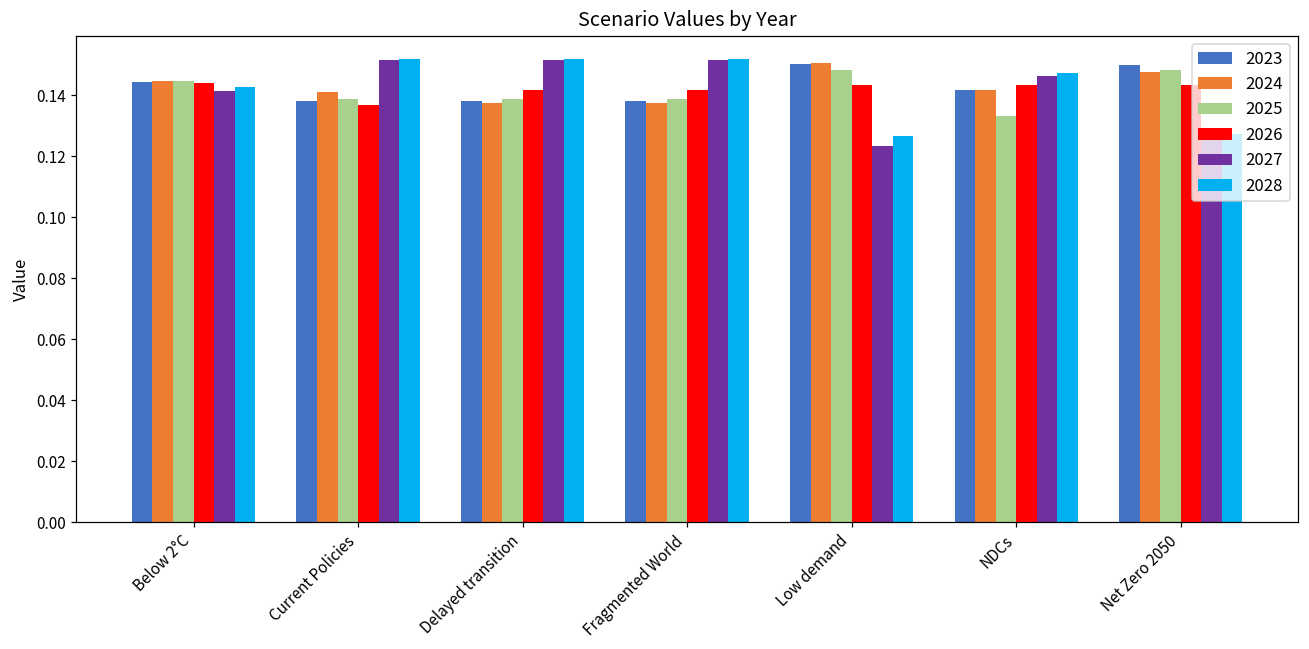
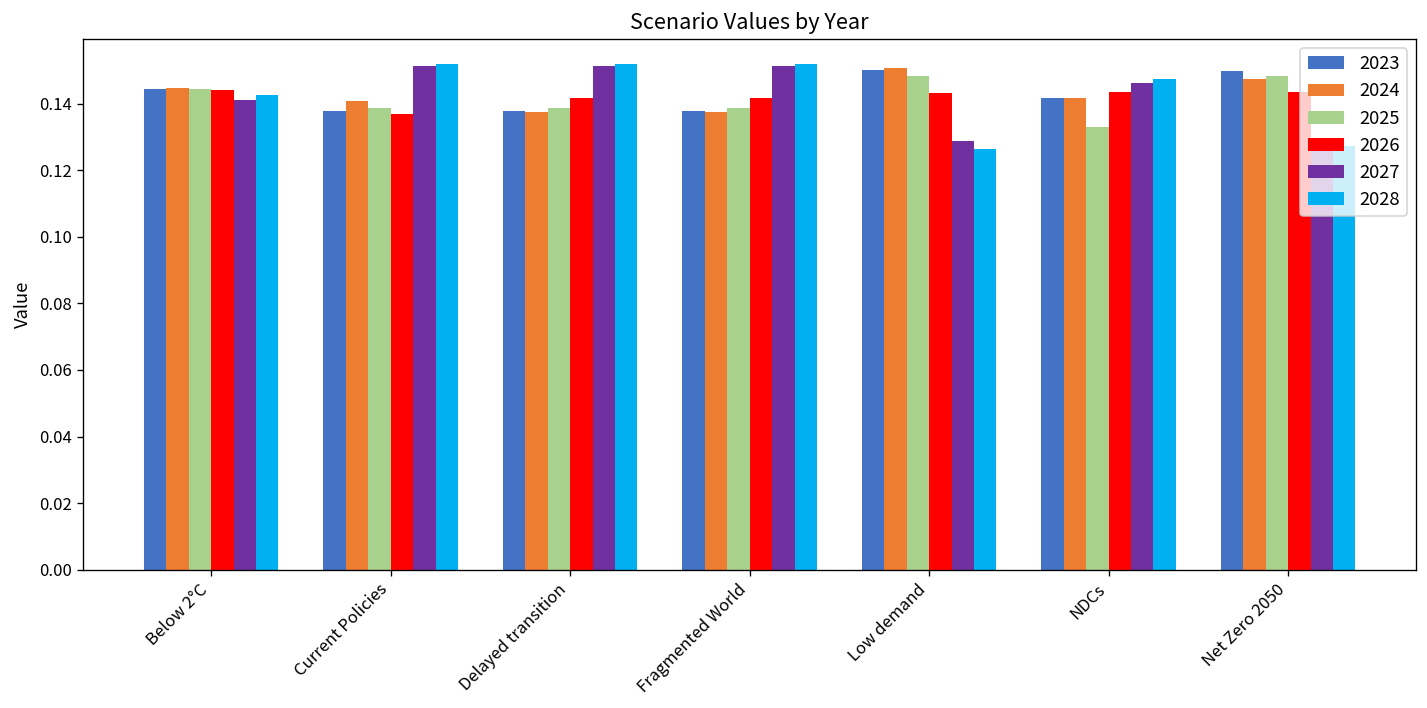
  {
    "2023": {
      "Below 2°C": 0.144,
      "Current Policies": 0.138,
      "Delayed transition": 0.138,
      "Fragmented World": 0.138,
      "Low demand": 0.150,
      "NDCs": 0.142,
      "Net Zero 2050": 0.150
    },
    "2024": {
      "Below 2°C": 0.145,
      "Current Policies": 0.141,
      "Delayed transition": 0.138,
      "Fragmented World": 0.138,
      "Low demand": 0.151,
      "NDCs": 0.142,
      "Net Zero 2050": 0.147
    },
    "2025": {
      "Below 2°C": 0.145,
      "Current Policies": 0.139,
      "Delayed transition": 0.139,
      "Fragmented World": 0.139,
      "Low demand": 0.148,
      "NDCs": 0.133,
      "Net Zero 2050": 0.148
    },
    "2026": {
      "Below 2°C": 0.144,
      "Current Policies": 0.137,
      "Delayed transition": 0.142,
      "Fragmented World": 0.142,
      "Low demand": 0.143,
      "NDCs": 0.143,
      "Net Zero 2050": 0.144
    },
    "2027": {
      "Below 2°C": 0.141,
      "Current Policies": 0.152,
      "Delayed transition": 0.152,
      "Fragmented World": 0.152,
-     "Low demand": 0.123,
+     "Low demand": 0.129,
      "NDCs": 0.146
    },
    "2028": {
      "Below 2°C": 0.143,
      "Current Policies": 0.152,
      "Delayed transition": 0.152,
      "Fragmented World": 0.152,
      "Low demand": 0.127,
      "NDCs": 0.147
    }
  }
